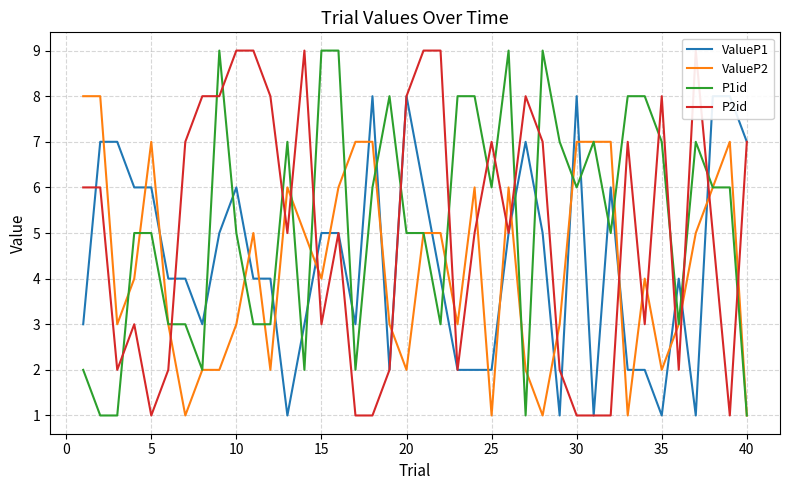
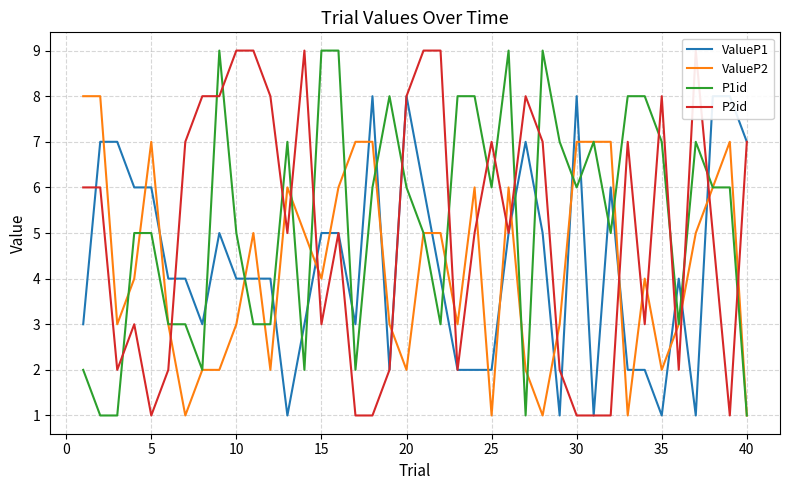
  {
    "ValueP1": {
      "5": 6,
-     "10": 6,
+     "10": 4,
      "15": 5,
      "25": 2,
      "30": 8,
      "35": 1
    },
    "ValueP2": {
      "5": 7,
      "10": 3,
      "15": 4,
      "20": 2,
      "25": 1,
      "30": 7,
      "35": 2
    },
    "P1id": {
      "5": 5,
      "10": 5,
      "15": 9,
-     "20": 5,
+     "20": 6,
      "25": 6,
      "30": 6,
      "35": 7
    },
    "P2id": {
      "5": 1,
      "10": 9,
      "15": 3,
      "25": 7,
      "30": 1,
      "35": 8
    }
  }
